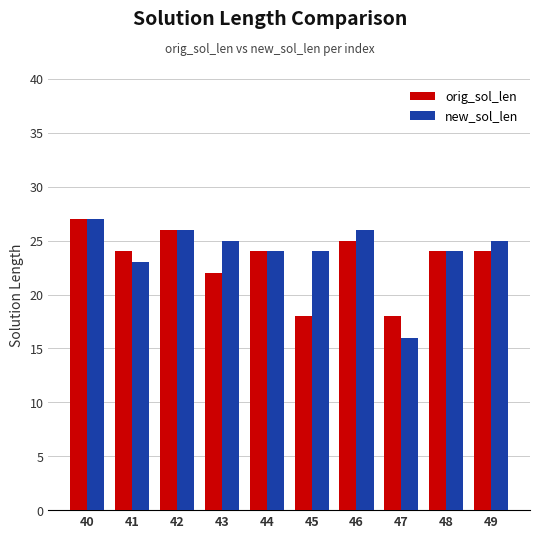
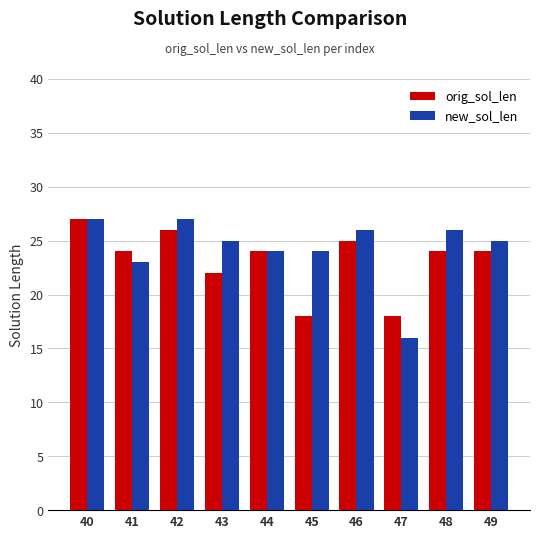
  {
    "orig_sol_len": {
      "40": 27,
      "41": 24,
      "42": 26,
      "43": 22,
      "44": 24,
      "45": 18,
      "46": 25,
      "47": 18,
      "48": 24,
      "49": 24
    },
    "new_sol_len": {
      "40": 27,
      "41": 23,
-     "42": 26,
+     "42": 27,
      "43": 25,
      "44": 24,
      "45": 24,
      "46": 26,
      "47": 16,
-     "48": 24,
+     "48": 26,
      "49": 25
    }
  }
